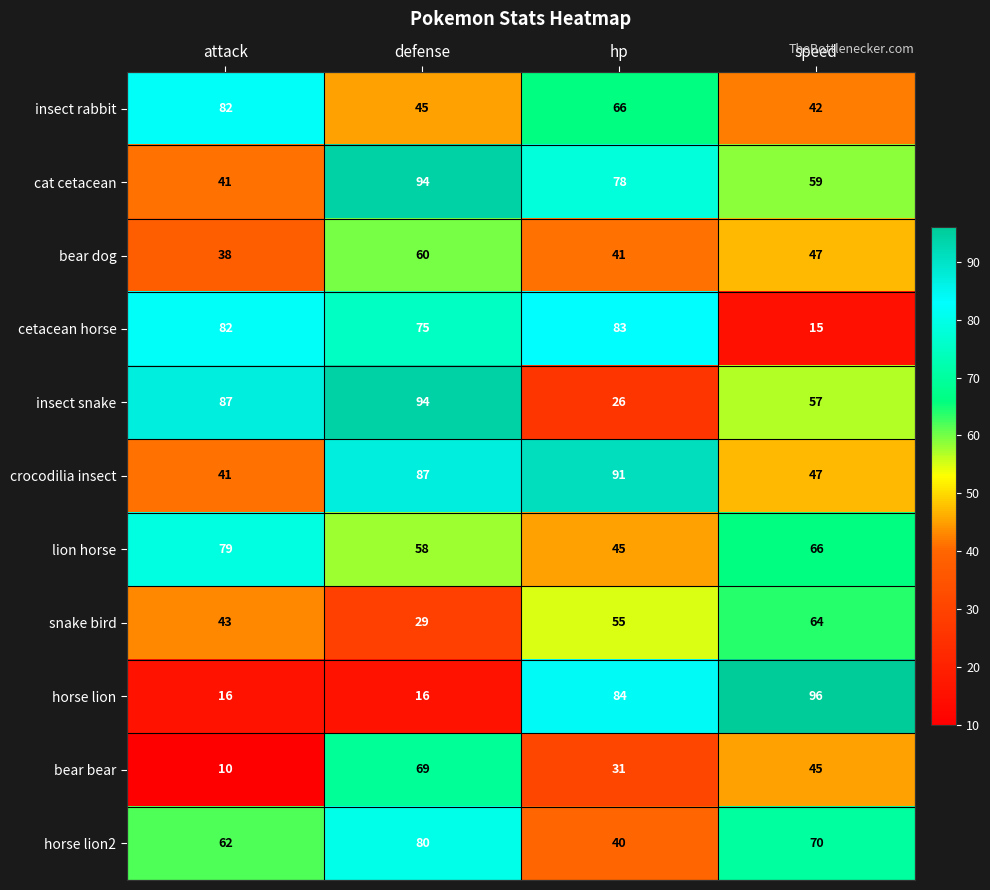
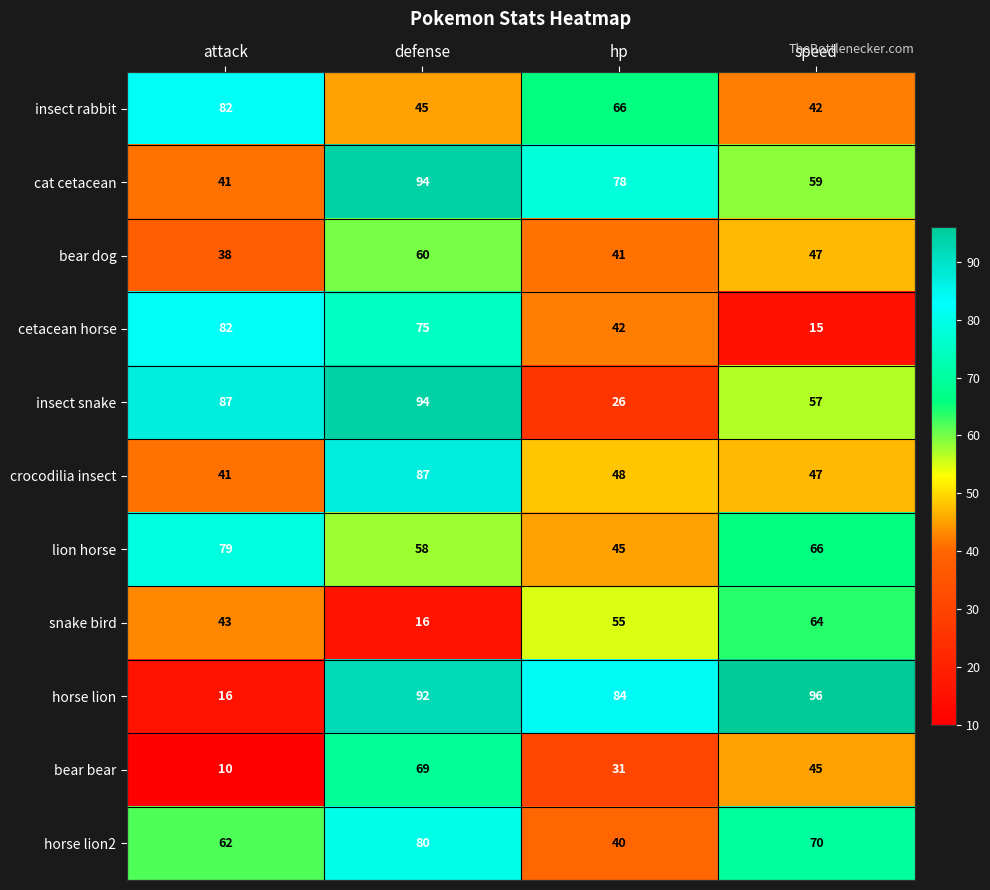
  {
    "insect rabbit": {
      "attack": 82,
      "defense": 45,
      "hp": 66,
      "speed": 42
    },
    "cat cetacean": {
      "attack": 41,
      "defense": 94,
      "hp": 78,
      "speed": 59
    },
    "bear dog": {
      "attack": 38,
      "defense": 60,
      "hp": 41,
      "speed": 47
    },
    "cetacean horse": {
      "attack": 82,
      "defense": 75,
-     "hp": 83,
+     "hp": 42,
      "speed": 15
    },
    "insect snake": {
      "attack": 87,
      "defense": 94,
      "hp": 26,
      "speed": 57
    },
    "crocodilia insect": {
      "attack": 41,
      "defense": 87,
-     "hp": 91,
+     "hp": 48,
      "speed": 47
    },
    "lion horse": {
      "attack": 79,
      "defense": 58,
      "hp": 45,
      "speed": 66
    },
    "snake bird": {
      "attack": 43,
-     "defense": 29,
+     "defense": 16,
      "hp": 55,
      "speed": 64
    },
    "horse lion": {
      "attack": 16,
-     "defense": 16,
+     "defense": 92,
      "hp": 84,
      "speed": 96
    },
    "bear bear": {
      "attack": 10,
      "defense": 69,
      "hp": 31,
      "speed": 45
    },
    "horse lion2": {
      "attack": 62,
      "defense": 80,
      "hp": 40,
      "speed": 70
    }
  }
